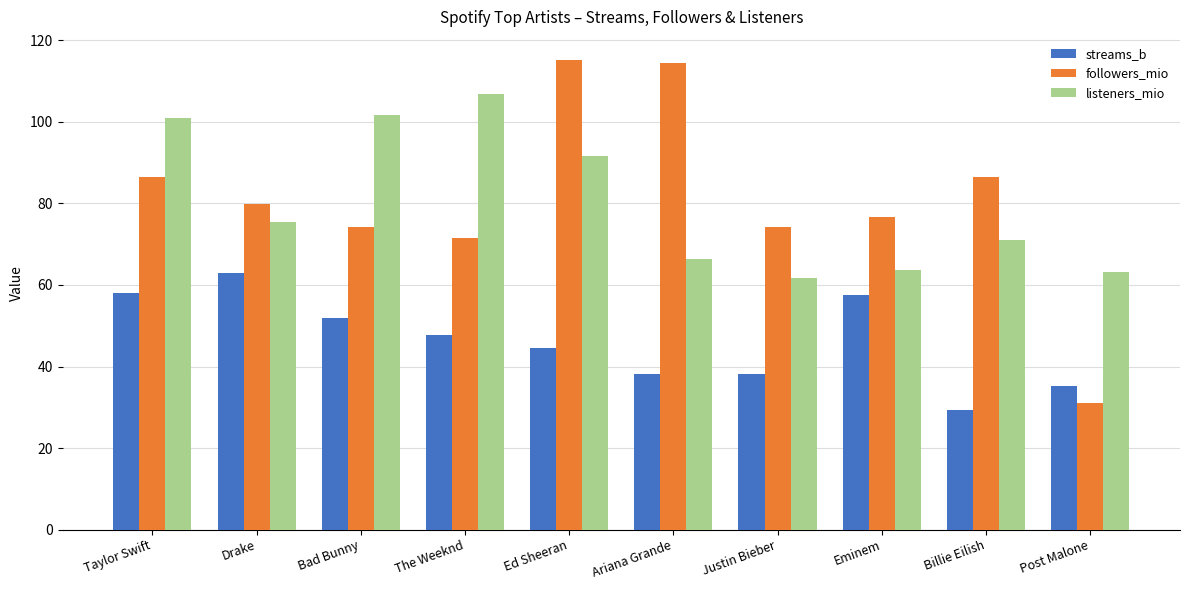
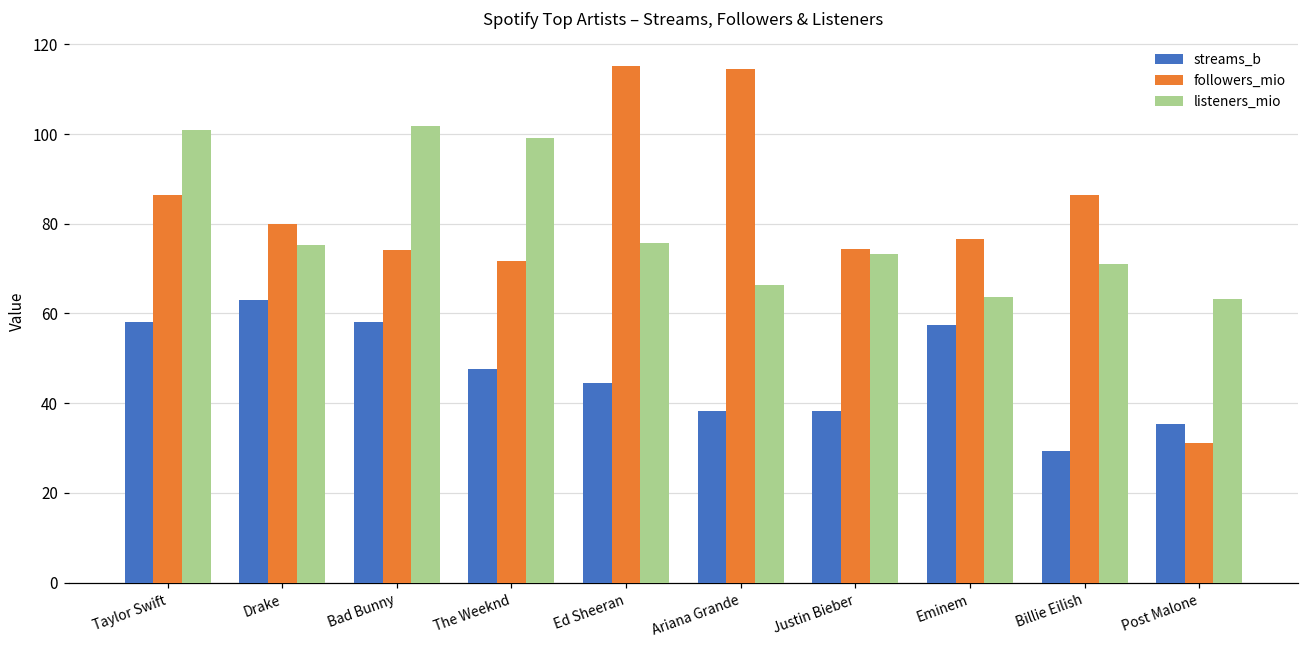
  {
    "streams_b": {
      "Taylor Swift": 58,
      "Drake": 63,
-     "Bad Bunny": 52,
+     "Bad Bunny": 58,
      "The Weeknd": 48,
      "Ed Sheeran": 45,
      "Ariana Grande": 38,
      "Justin Bieber": 38,
      "Eminem": 58,
      "Billie Eilish": 29,
      "Post Malone": 35
    },
    "followers_mio": {
      "Taylor Swift": 86,
      "Drake": 80,
      "Bad Bunny": 74,
      "The Weeknd": 72,
      "Ed Sheeran": 115,
      "Ariana Grande": 114,
      "Justin Bieber": 74,
      "Eminem": 77,
      "Billie Eilish": 86,
      "Post Malone": 31
    },
    "listeners_mio": {
      "Taylor Swift": 101,
      "Drake": 75,
      "Bad Bunny": 102,
-     "The Weeknd": 107,
-     "Ed Sheeran": 92,
+     "The Weeknd": 99,
+     "Ed Sheeran": 76,
      "Ariana Grande": 66,
-     "Justin Bieber": 62,
+     "Justin Bieber": 73,
      "Eminem": 64,
      "Billie Eilish": 71,
      "Post Malone": 63
    }
  }
